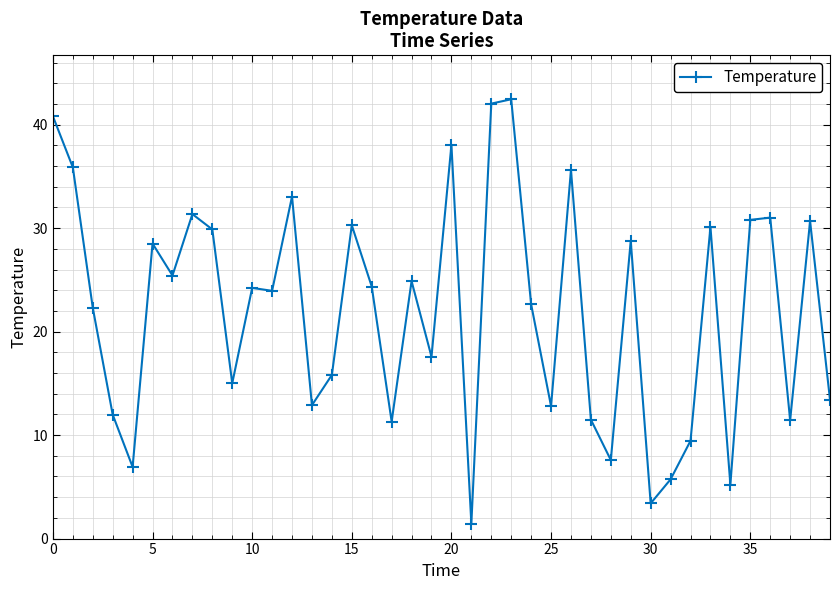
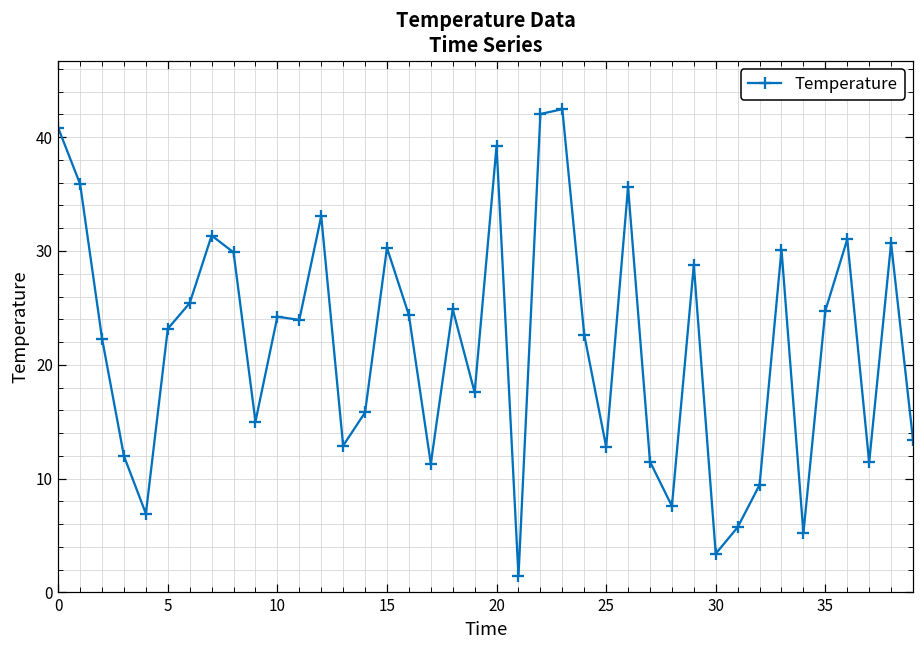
  {
    "0": 40.8,
-   "5": 28.5,
+   "5": 23.2,
    "10": 24.2,
    "15": 30.3,
-   "20": 38.0,
+   "20": 39.2,
    "25": 12.8,
    "30": 3.4,
-   "35": 30.8
+   "35": 24.8
  }
